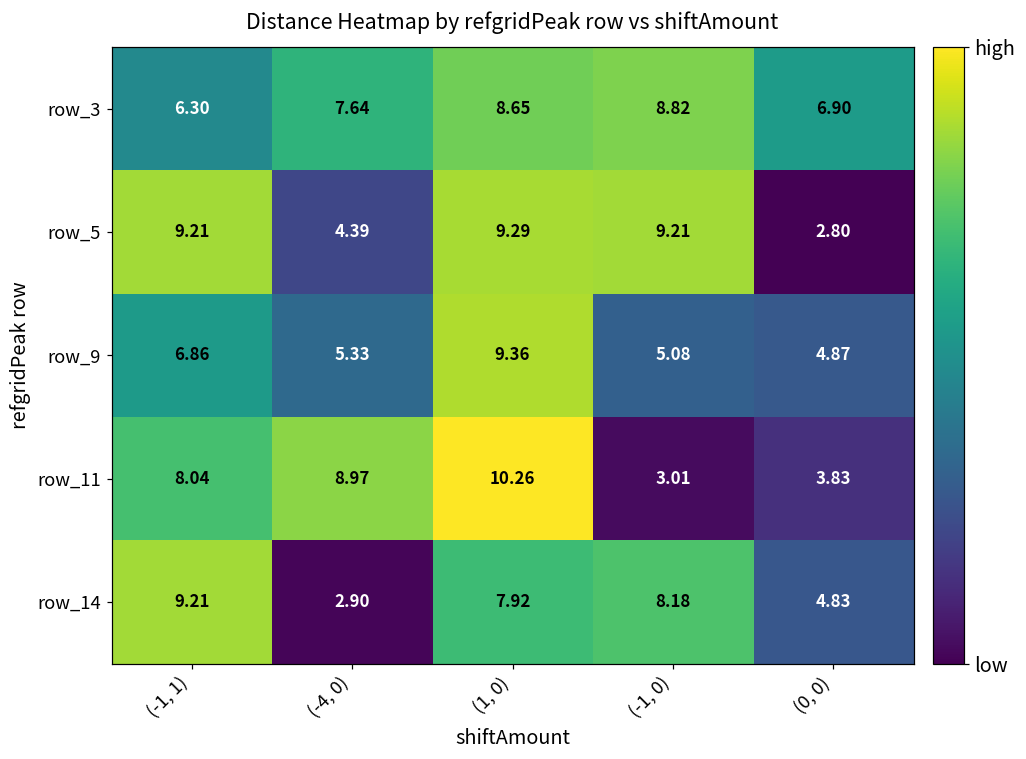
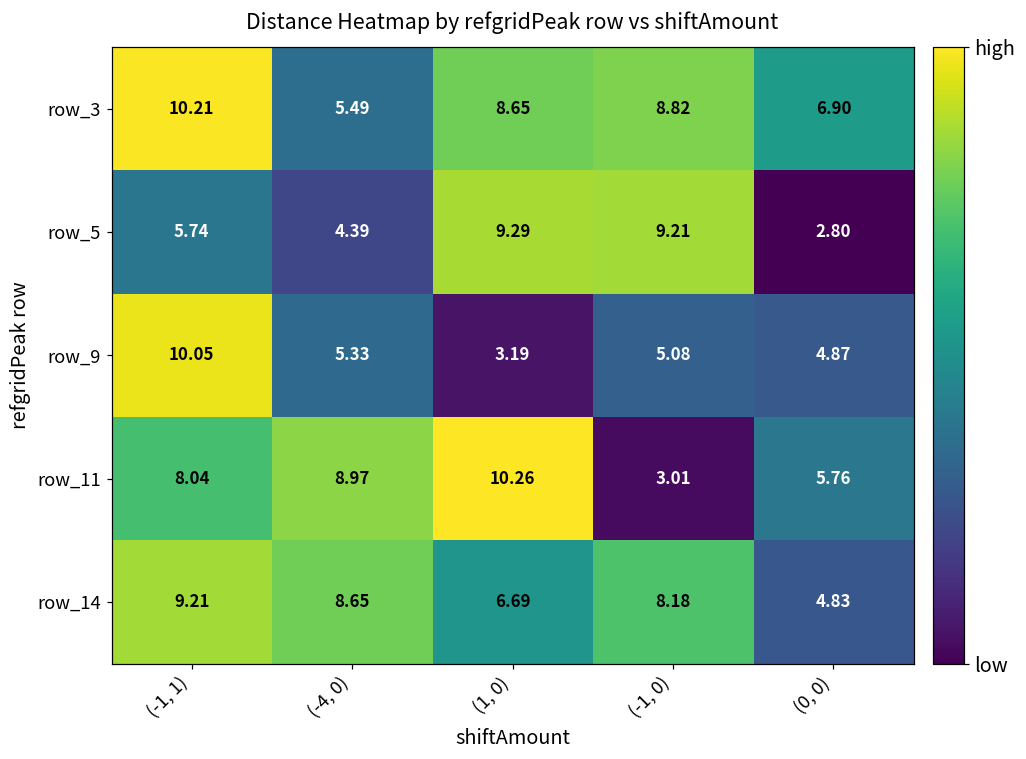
  {
    "row_3": {
-     "(-1, 1)": 6.30,
-     "(-4, 0)": 7.64,
+     "(-1, 1)": 10.21,
+     "(-4, 0)": 5.49,
      "(1, 0)": 8.65,
      "(-1, 0)": 8.82,
      "(0, 0)": 6.90
    },
    "row_5": {
-     "(-1, 1)": 9.21,
+     "(-1, 1)": 5.74,
      "(-4, 0)": 4.39,
      "(1, 0)": 9.29,
      "(-1, 0)": 9.21,
      "(0, 0)": 2.80
    },
    "row_9": {
-     "(-1, 1)": 6.86,
+     "(-1, 1)": 10.05,
      "(-4, 0)": 5.33,
-     "(1, 0)": 9.36,
+     "(1, 0)": 3.19,
      "(-1, 0)": 5.08,
      "(0, 0)": 4.87
    },
    "row_11": {
      "(-1, 1)": 8.04,
      "(-4, 0)": 8.97,
      "(1, 0)": 10.26,
      "(-1, 0)": 3.01,
-     "(0, 0)": 3.83
+     "(0, 0)": 5.76
    },
    "row_14": {
      "(-1, 1)": 9.21,
-     "(-4, 0)": 2.90,
-     "(1, 0)": 7.92,
+     "(-4, 0)": 8.65,
+     "(1, 0)": 6.69,
      "(-1, 0)": 8.18,
      "(0, 0)": 4.83
    }
  }
